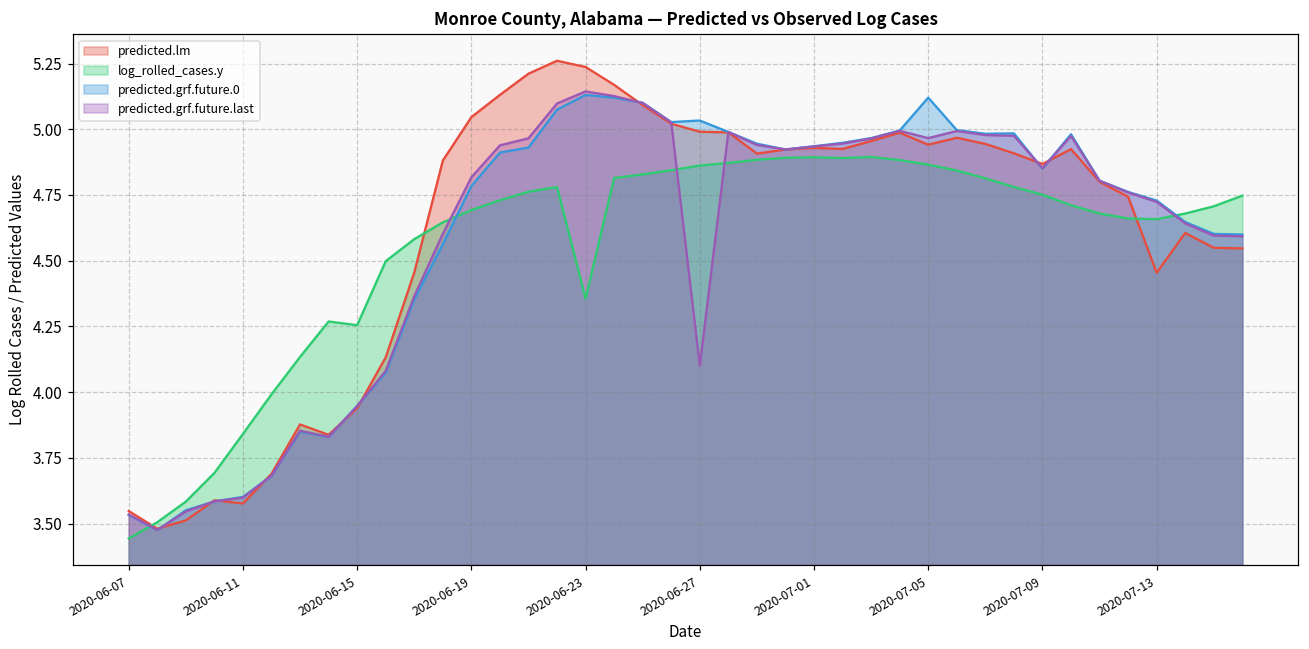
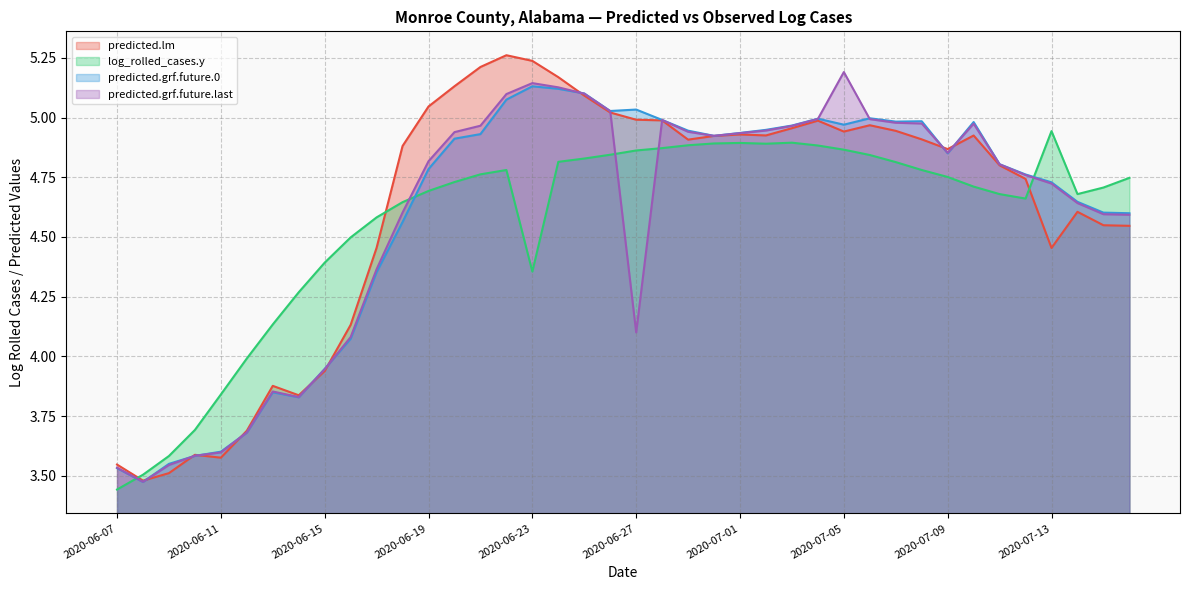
  {
    "predicted.lm": {
      "2020-06-07": 3.55,
      "2020-06-11": 3.58,
      "2020-06-19": 5.05,
      "2020-06-23": 5.24,
      "2020-06-27": 4.99,
      "2020-07-05": 4.94,
      "2020-07-09": 4.87,
      "2020-07-13": 4.45
    },
    "log_rolled_cases.y": {
      "2020-06-07": 3.44,
      "2020-06-11": 3.84,
-     "2020-06-15": 4.25,
+     "2020-06-15": 4.39,
      "2020-06-19": 4.69,
      "2020-06-23": 4.36,
      "2020-06-27": 4.86,
      "2020-07-01": 4.89,
      "2020-07-05": 4.87,
      "2020-07-09": 4.75,
-     "2020-07-13": 4.66
+     "2020-07-13": 4.94
    },
    "predicted.grf.future.0": {
      "2020-06-19": 4.78,
      "2020-06-23": 5.13,
      "2020-06-27": 5.03,
-     "2020-07-05": 5.12
+     "2020-07-05": 4.97
    },
    "predicted.grf.future.last": {
      "2020-06-19": 4.82,
      "2020-06-23": 5.14,
      "2020-06-27": 4.10,
-     "2020-07-05": 4.97
+     "2020-07-05": 5.19
    }
  }
